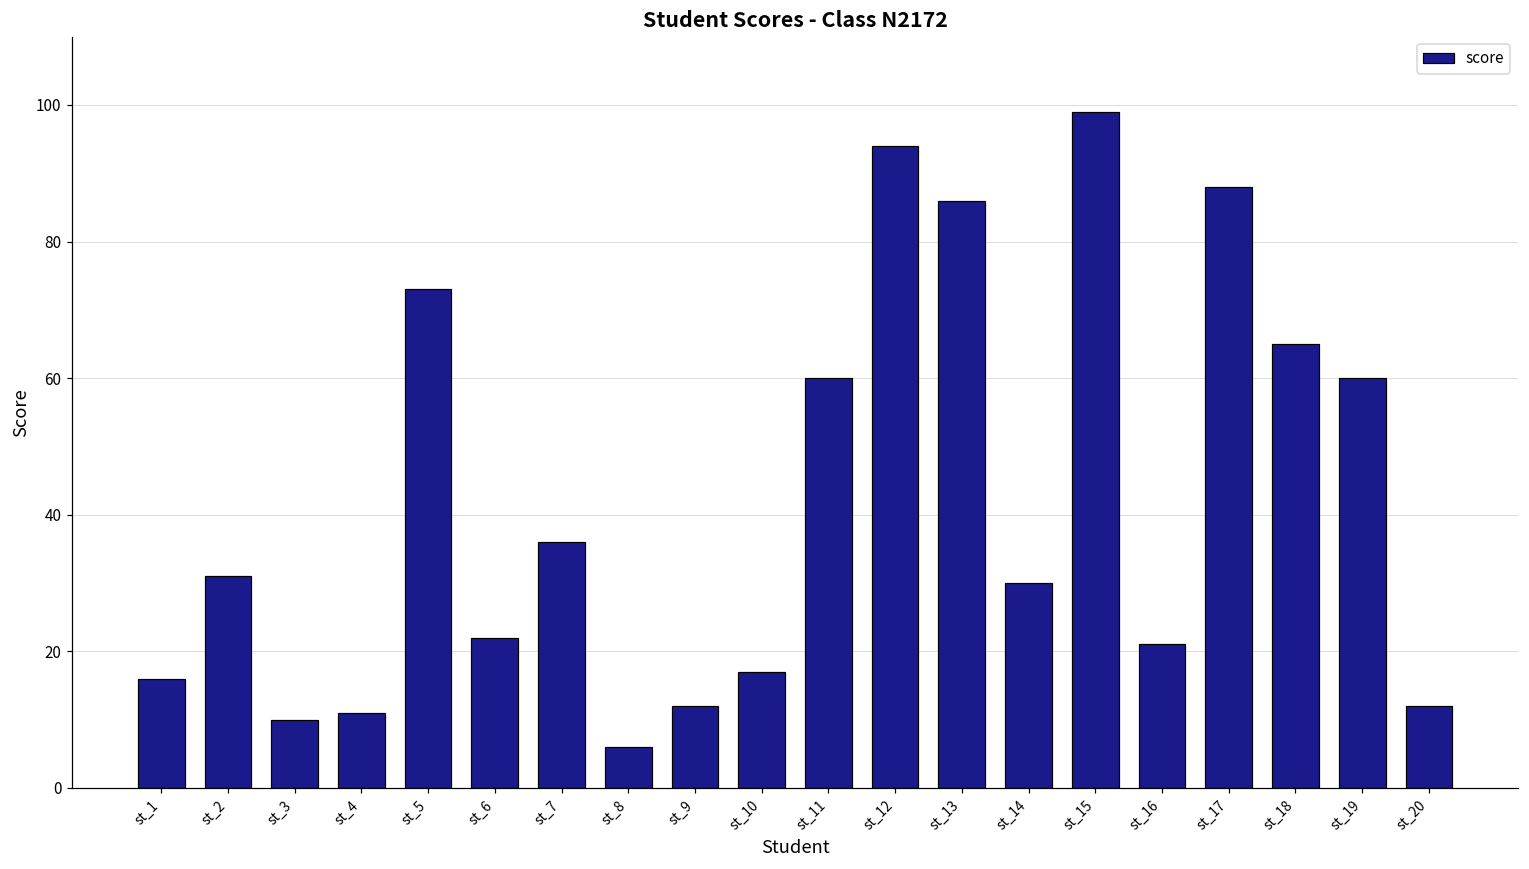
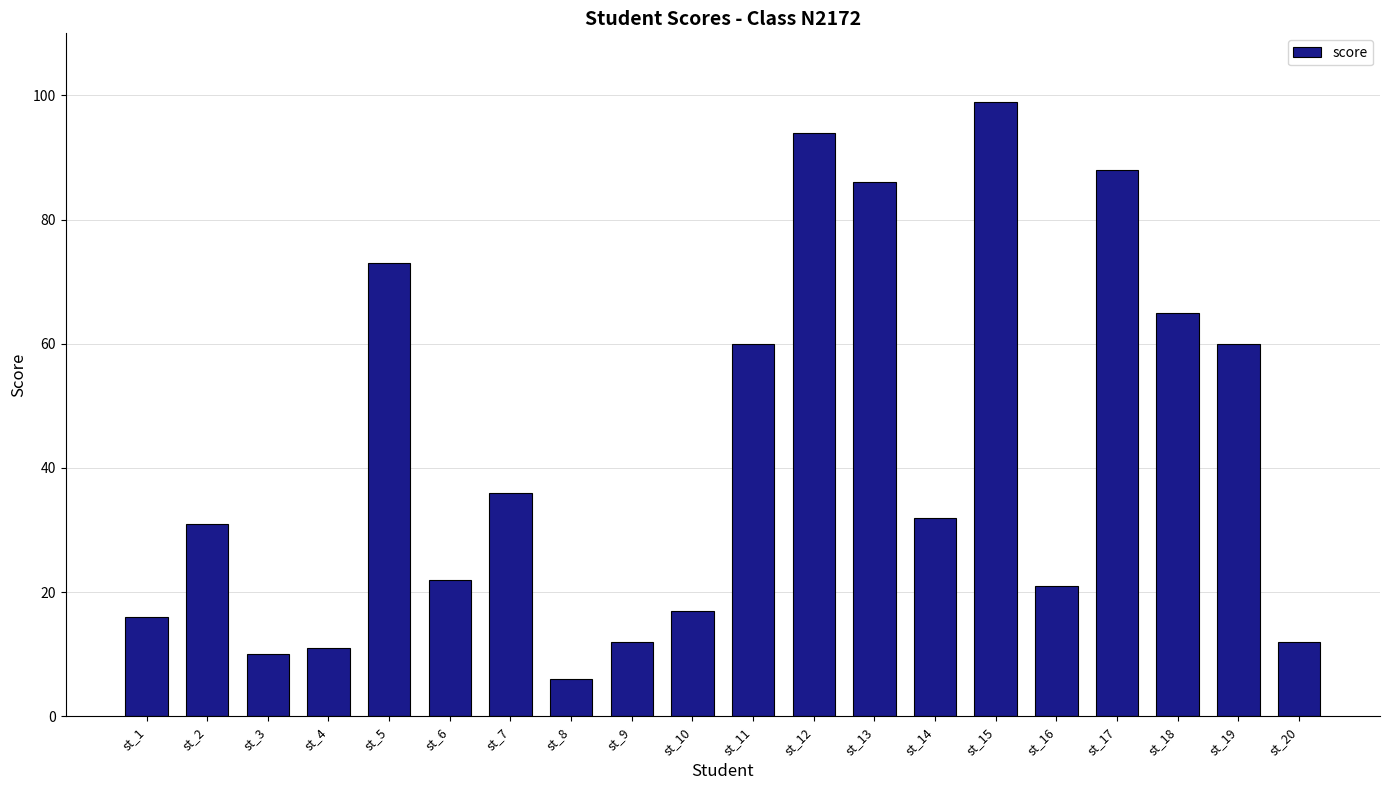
  {
    "st_1": 16,
    "st_2": 31,
    "st_3": 10,
    "st_4": 11,
    "st_5": 73,
    "st_6": 22,
    "st_7": 36,
    "st_8": 6,
    "st_9": 12,
    "st_10": 17,
    "st_11": 60,
    "st_12": 94,
    "st_13": 86,
-   "st_14": 30,
+   "st_14": 32,
    "st_15": 99,
    "st_16": 21,
    "st_17": 88,
    "st_18": 65,
    "st_19": 60,
    "st_20": 12
  }
